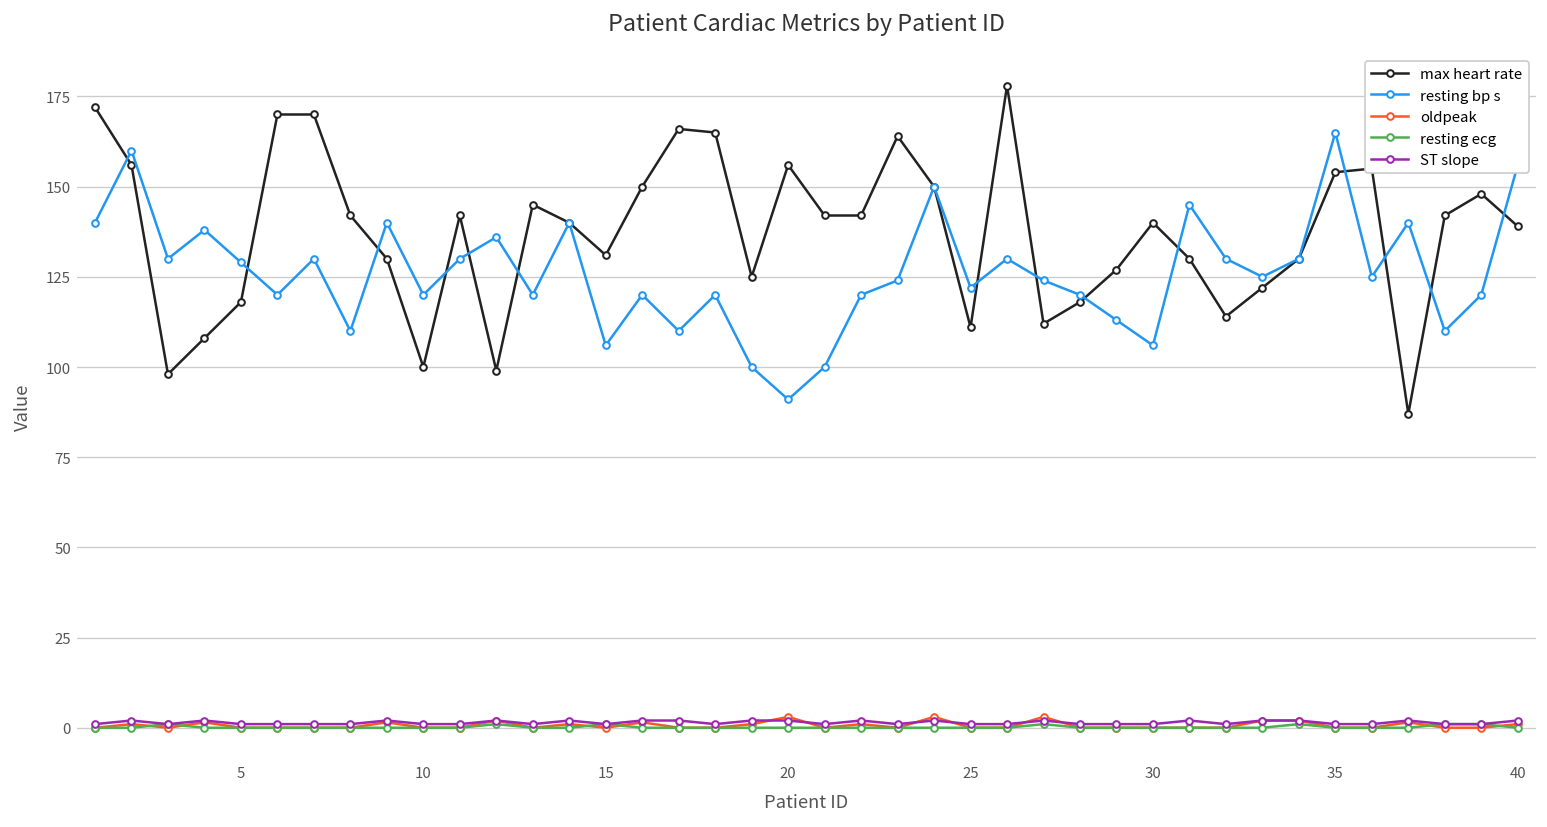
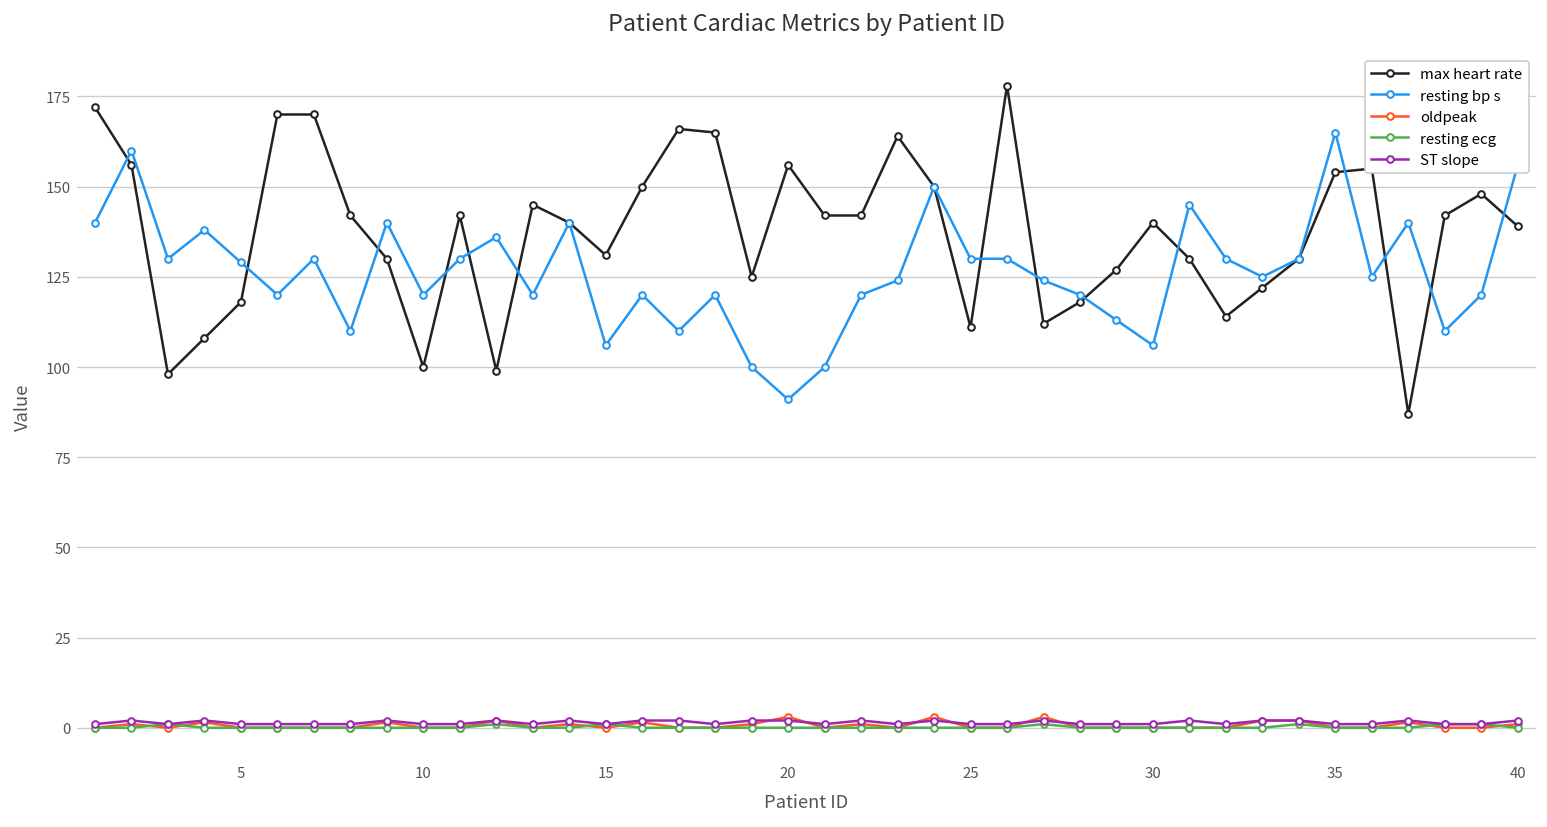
  {
    "max heart rate": {
      "5": 118,
      "10": 100,
      "15": 131,
      "20": 156,
      "25": 111,
      "30": 140,
      "35": 154,
      "40": 139
    },
    "resting bp s": {
      "5": 129,
      "10": 120,
      "15": 106,
      "20": 91,
-     "25": 122,
+     "25": 130,
      "30": 106,
      "35": 165
    },
    "oldpeak": {
      "15": 0,
      "20": 3,
      "40": 1
    },
    "resting ecg": {
      "20": 0,
      "40": 0
    },
    "ST slope": {
      "5": 1,
      "10": 1,
      "20": 2,
      "25": 1,
      "30": 1,
      "35": 1,
      "40": 2
    }
  }
